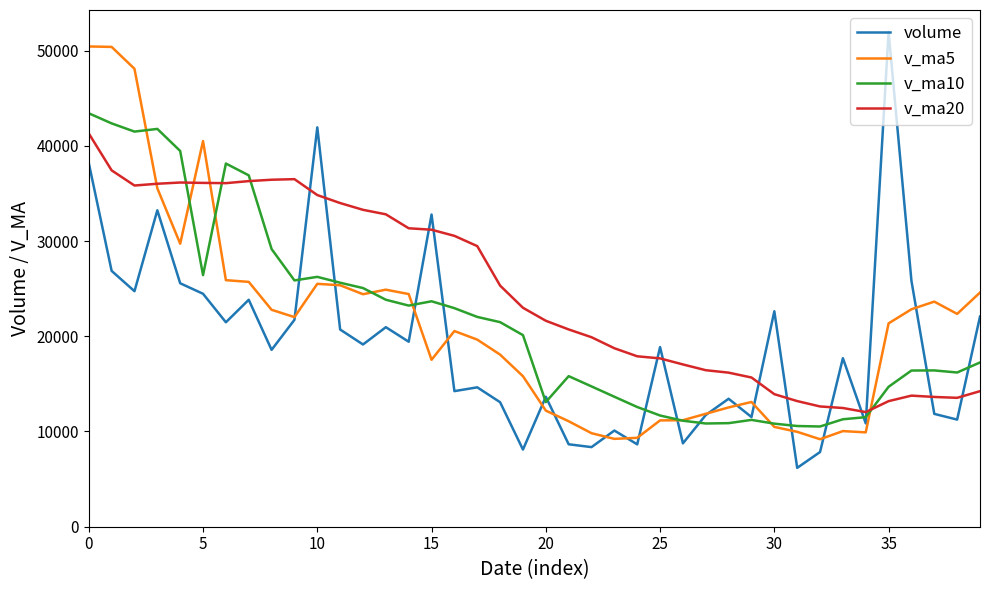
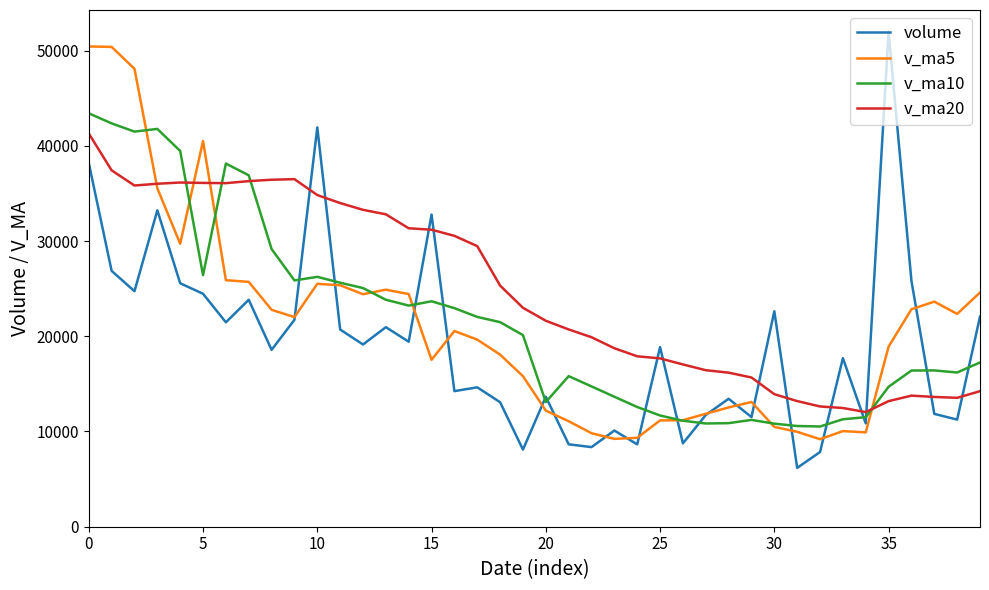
  {
    "volume": {
      "0": 38000,
      "5": 24000,
      "10": 42000,
      "15": 33000,
      "20": 14000,
      "25": 19000,
      "30": 23000
    },
    "v_ma5": {
      "0": 50000,
      "5": 41000,
      "10": 26000,
      "15": 18000,
      "20": 12000,
      "25": 11000,
      "30": 10000,
-     "35": 21000
+     "35": 19000
    },
    "v_ma10": {
      "0": 43000,
      "5": 26000,
      "10": 26000,
      "15": 24000,
      "20": 13000,
      "25": 12000,
      "30": 11000,
      "35": 15000
    },
    "v_ma20": {
      "0": 41000,
      "5": 36000,
      "10": 35000,
      "15": 31000,
      "20": 22000,
      "25": 18000,
      "30": 14000,
      "35": 13000
    }
  }
